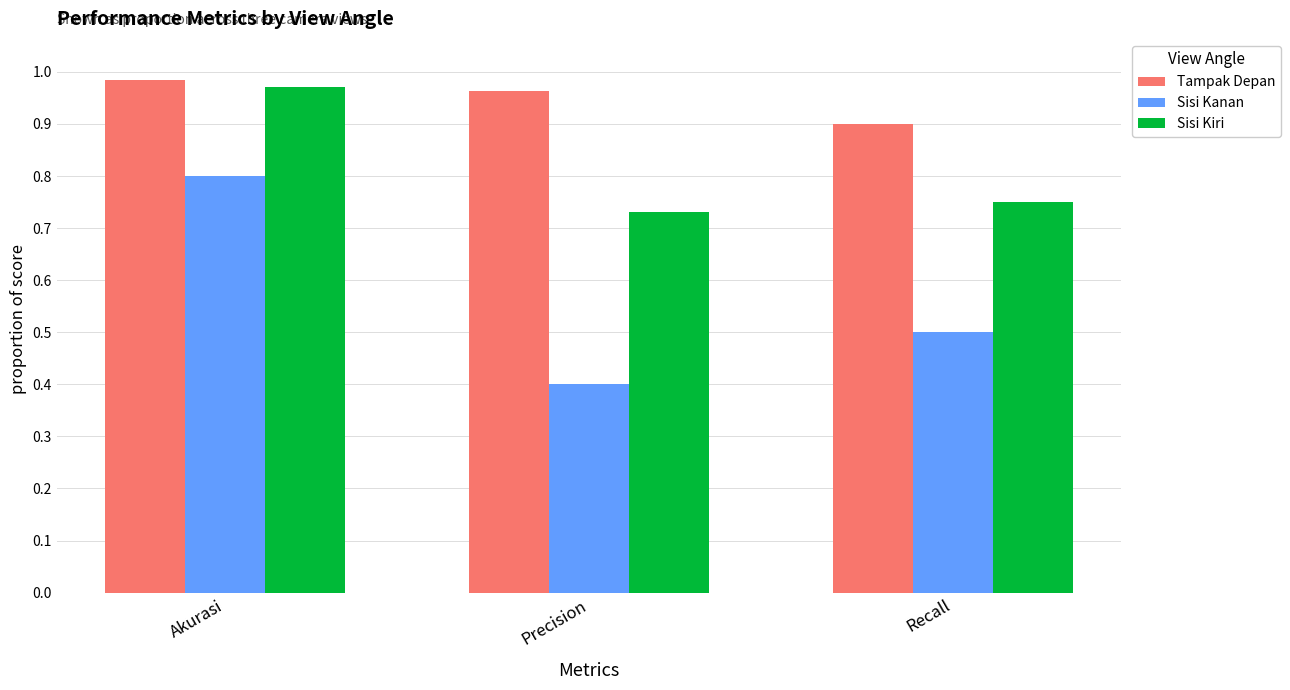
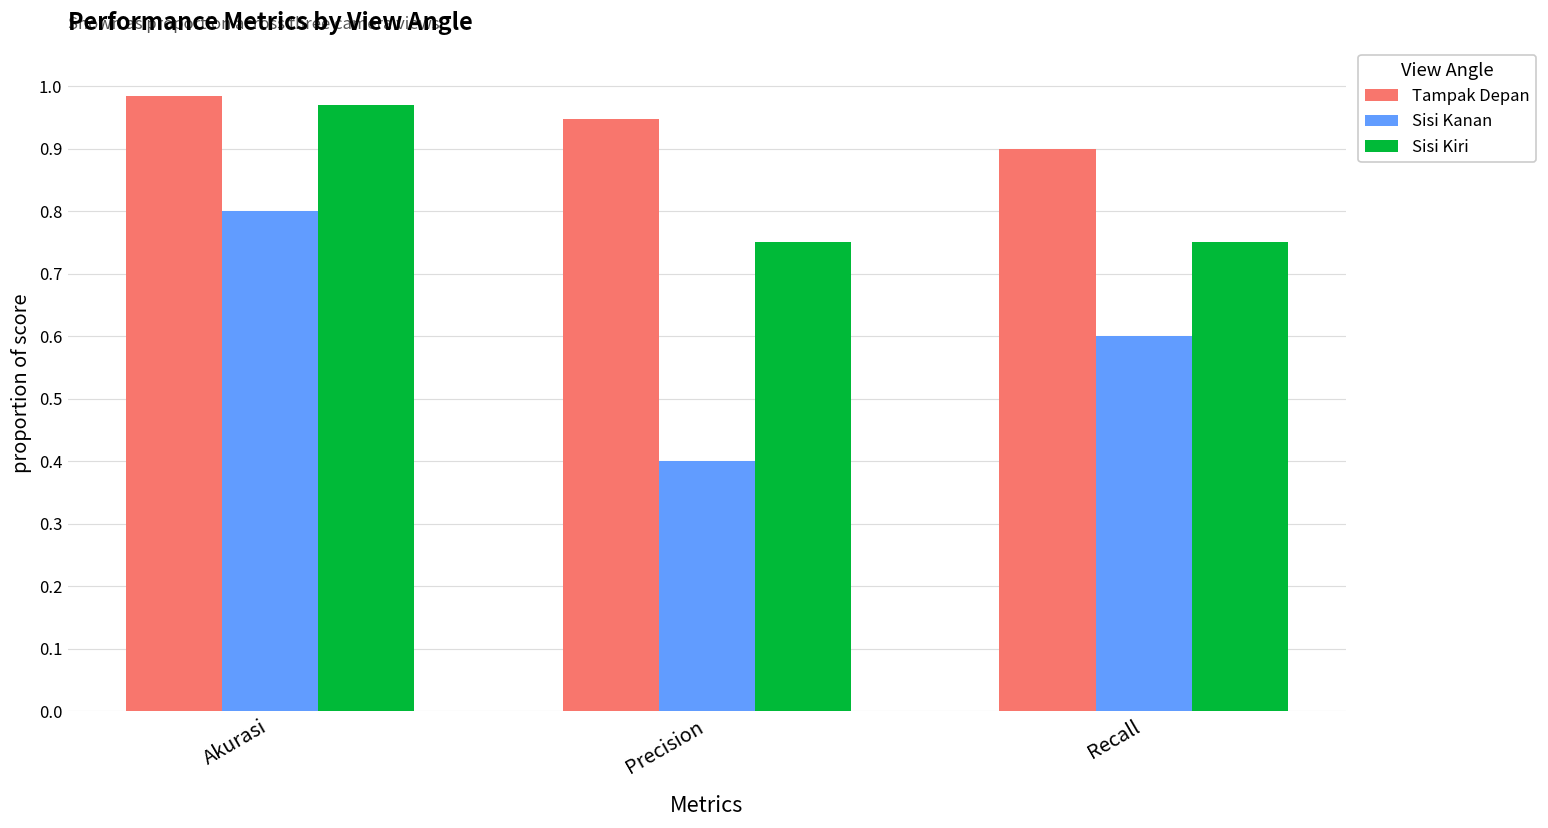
  {
    "Tampak Depan": {
      "Akurasi": 0.99,
-     "Precision": 0.96,
+     "Precision": 0.95,
      "Recall": 0.90
    },
    "Sisi Kanan": {
      "Akurasi": 0.8,
      "Precision": 0.4,
-     "Recall": 0.5
+     "Recall": 0.6
    },
    "Sisi Kiri": {
      "Akurasi": 0.97,
-     "Precision": 0.73,
+     "Precision": 0.75,
      "Recall": 0.75
    }
  }
